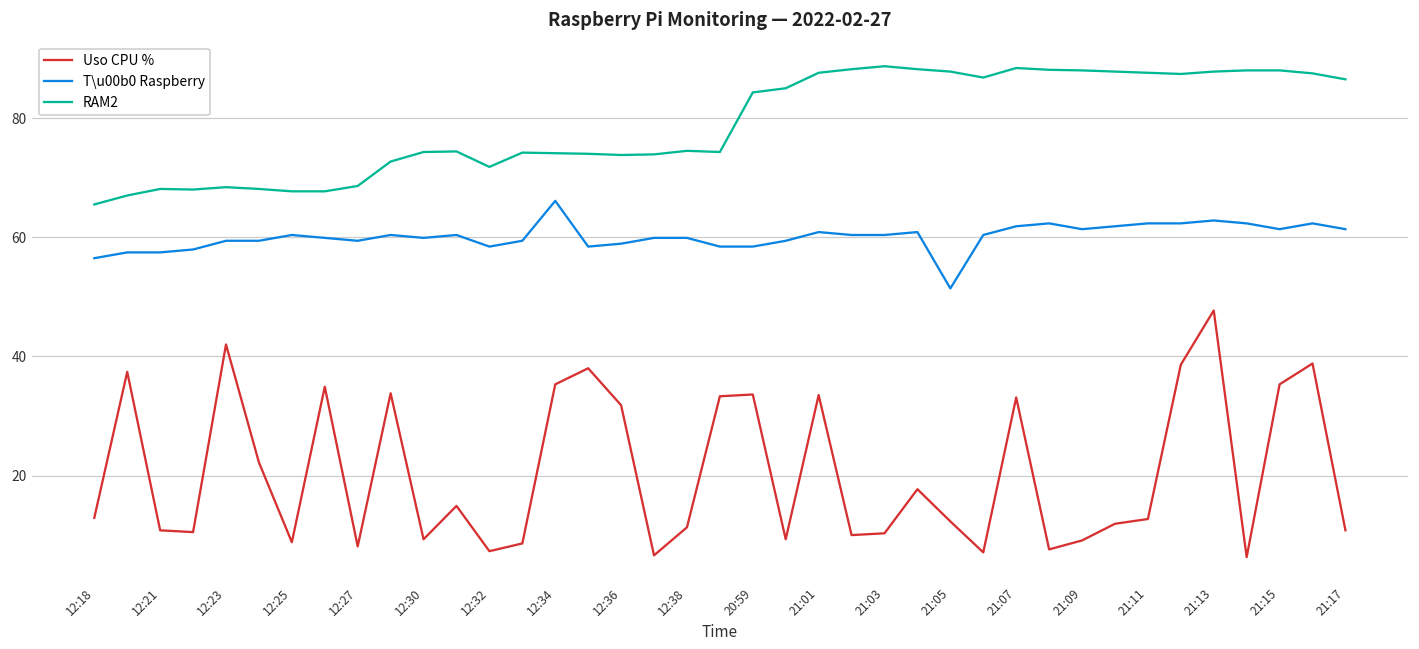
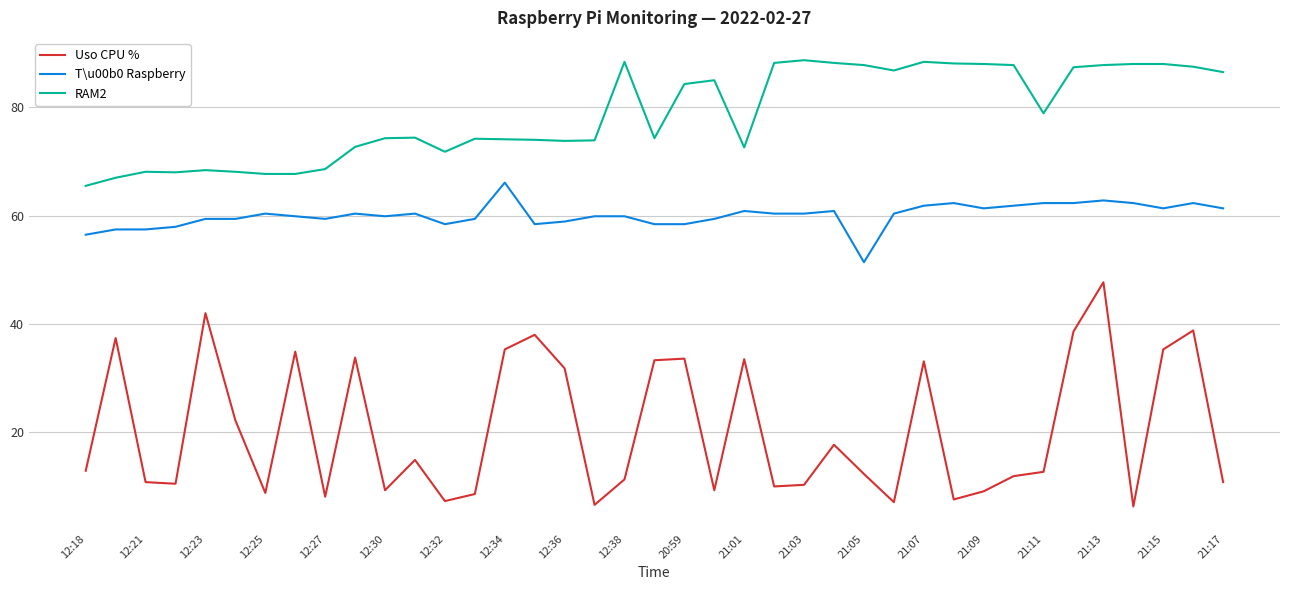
  {
    "Uso CPU %": {
      "12:18": 13,
      "12:21": 11,
      "12:23": 42,
      "12:25": 9,
      "12:27": 8,
      "12:30": 9,
      "12:32": 7,
      "12:34": 35,
      "12:36": 32,
      "12:38": 11,
      "20:59": 34,
      "21:01": 34,
      "21:03": 10,
      "21:05": 12,
      "21:07": 33,
      "21:09": 9,
      "21:11": 13,
      "21:13": 48,
      "21:15": 35,
      "21:17": 11
    },
    "T\\u00b0 Raspberry": {
      "12:18": 56,
      "12:21": 57,
      "12:23": 59,
      "12:25": 60,
      "12:27": 59,
      "12:30": 60,
      "12:32": 58,
      "12:34": 66,
      "12:36": 59,
      "12:38": 60,
      "20:59": 58,
      "21:01": 61,
      "21:03": 60,
      "21:05": 51,
      "21:07": 62,
      "21:09": 61,
      "21:11": 62,
      "21:13": 63,
      "21:15": 61,
      "21:17": 61
    },
    "RAM2": {
      "12:18": 66,
      "12:21": 68,
      "12:23": 68,
      "12:25": 68,
      "12:27": 69,
      "12:30": 74,
      "12:32": 72,
      "12:34": 74,
      "12:36": 74,
-     "12:38": 75,
+     "12:38": 88,
      "20:59": 84,
-     "21:01": 88,
+     "21:01": 73,
      "21:03": 89,
      "21:05": 88,
      "21:07": 88,
      "21:09": 88,
-     "21:11": 88,
+     "21:11": 79,
      "21:13": 88,
      "21:15": 88,
      "21:17": 87
    }
  }
